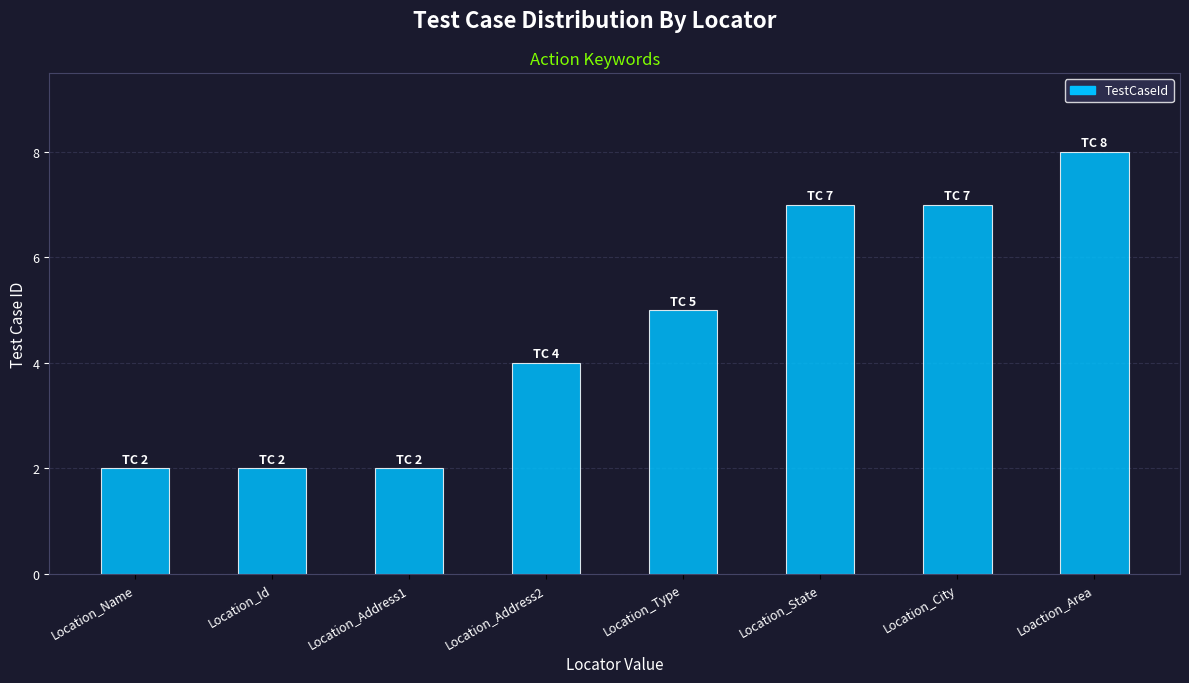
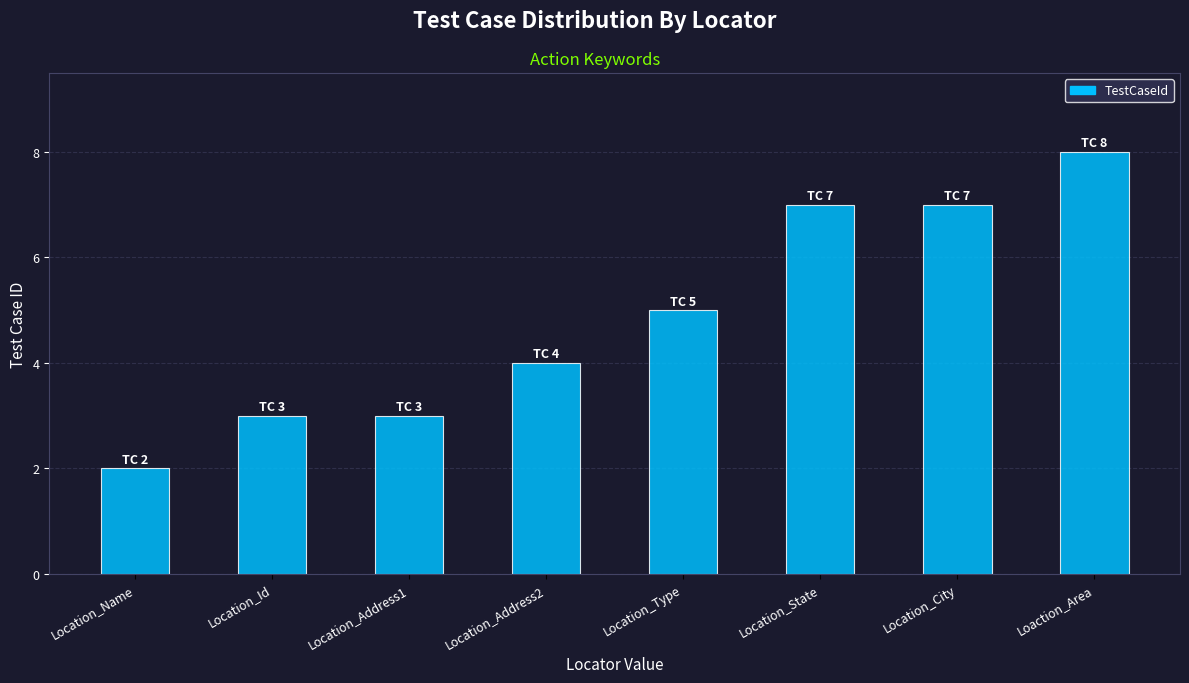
  {
    "Location_Name": 2,
-   "Location_Id": 2,
-   "Location_Address1": 2,
+   "Location_Id": 3,
+   "Location_Address1": 3,
    "Location_Address2": 4,
    "Location_Type": 5,
    "Location_State": 7,
    "Location_City": 7,
    "Loaction_Area": 8
  }
